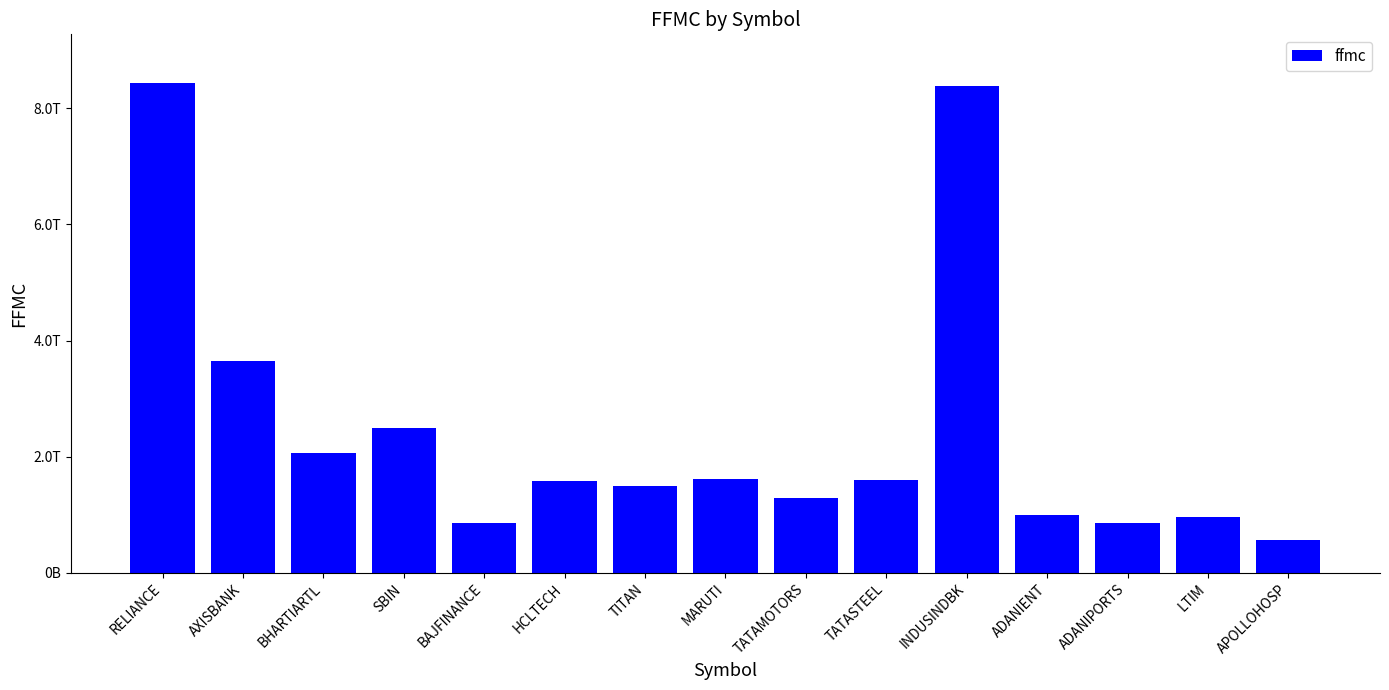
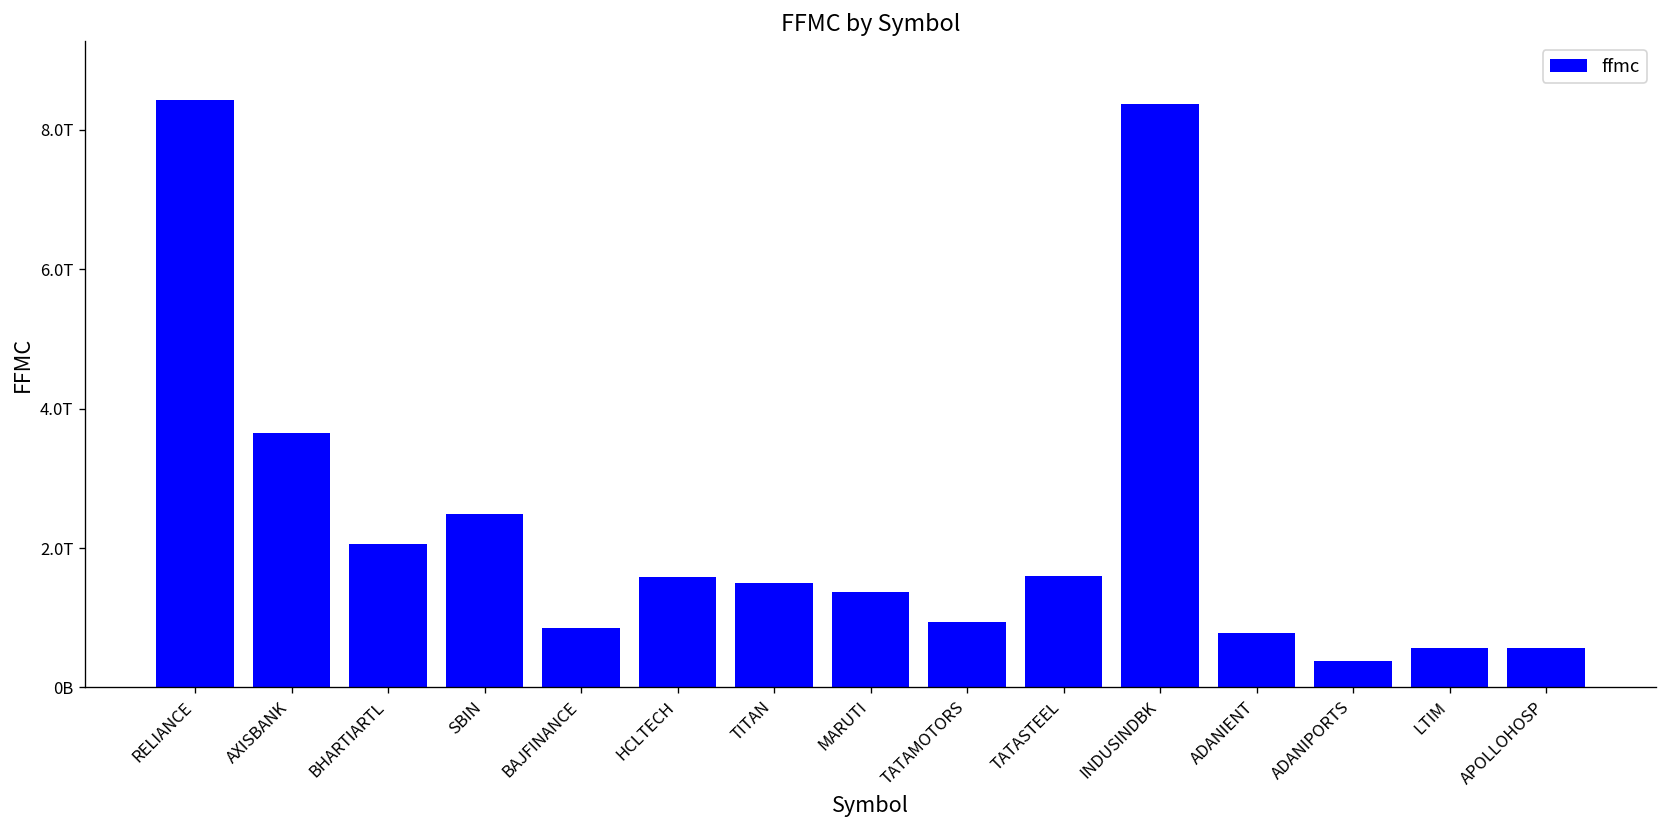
  {
    "RELIANCE": "8.4T",
    "AXISBANK": "3.6T",
    "BHARTIARTL": "2.1T",
    "SBIN": "2.5T",
    "BAJFINANCE": "0.9T",
    "HCLTECH": "1.6T",
    "TITAN": "1.5T",
-   "MARUTI": "1.6T",
-   "TATAMOTORS": "1.3T",
+   "MARUTI": "1.4T",
+   "TATAMOTORS": "0.9T",
    "TATASTEEL": "1.6T",
    "INDUSINDBK": "8.4T",
-   "ADANIENT": "1.0T",
-   "ADANIPORTS": "0.9T",
-   "LTIM": "1.0T",
+   "ADANIENT": "0.8T",
+   "ADANIPORTS": "0.4T",
+   "LTIM": "0.6T",
    "APOLLOHOSP": "0.6T"
  }
